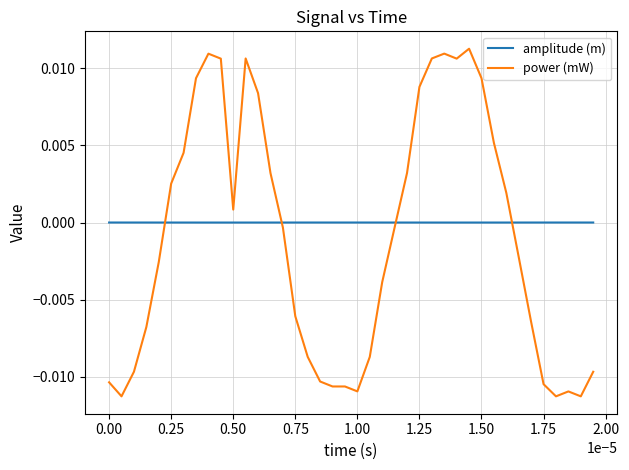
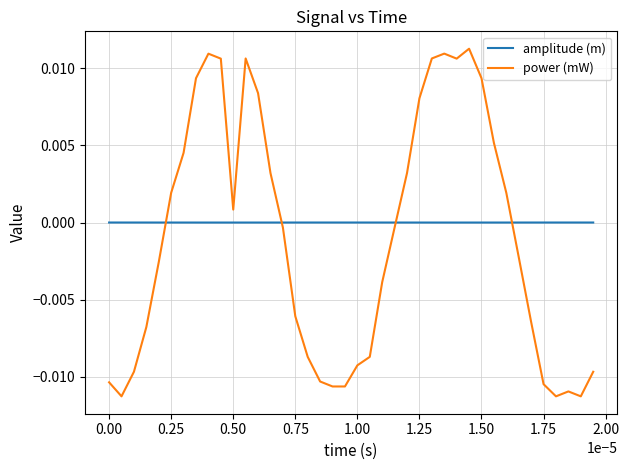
  {
    "amplitude (m)": {
      "0.00": 0.0000,
      "0.25": 0.0000,
      "0.50": 0.0000,
      "0.75": 0.0000,
      "1.00": 0.0000,
      "1.25": 0.0000,
      "1.50": 0.0000,
      "1.75": 0.0000
    },
    "power (mW)": {
      "0.00": -0.0104,
-     "0.25": 0.0025,
+     "0.25": 0.0019,
      "0.50": 0.0008,
      "0.75": -0.0061,
-     "1.00": -0.0110,
-     "1.25": 0.0088,
+     "1.00": -0.0093,
+     "1.25": 0.0081,
      "1.50": 0.0094,
      "1.75": -0.0105
    }
  }
